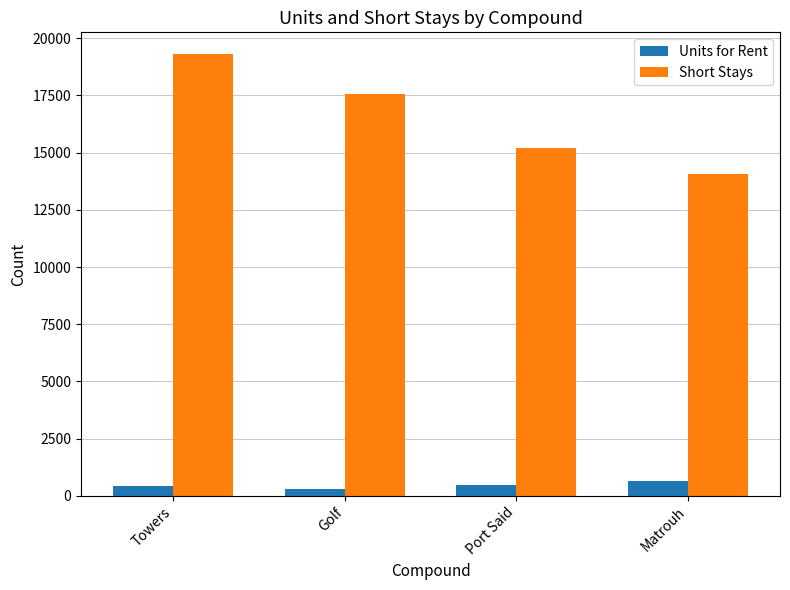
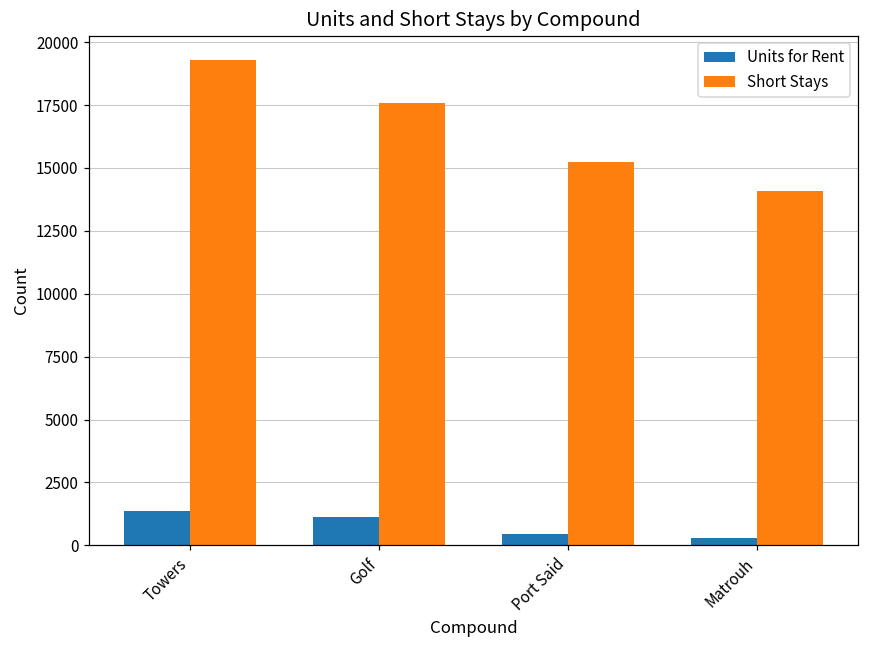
  {
    "Units for Rent": {
-     "Towers": 400,
-     "Golf": 300,
+     "Towers": 1400,
+     "Golf": 1100,
      "Port Said": 500,
-     "Matrouh": 700
+     "Matrouh": 300
    },
    "Short Stays": {
      "Towers": 19300,
      "Golf": 17600,
      "Port Said": 15200,
      "Matrouh": 14100
    }
  }
